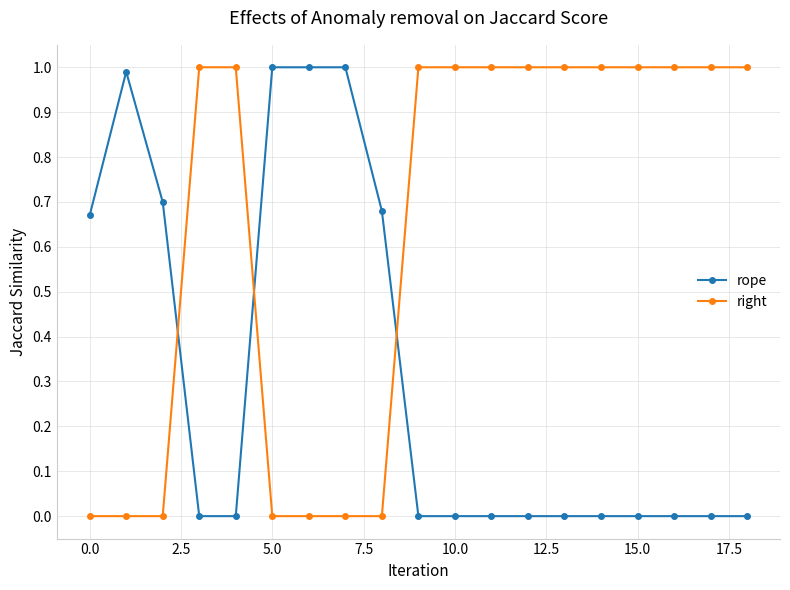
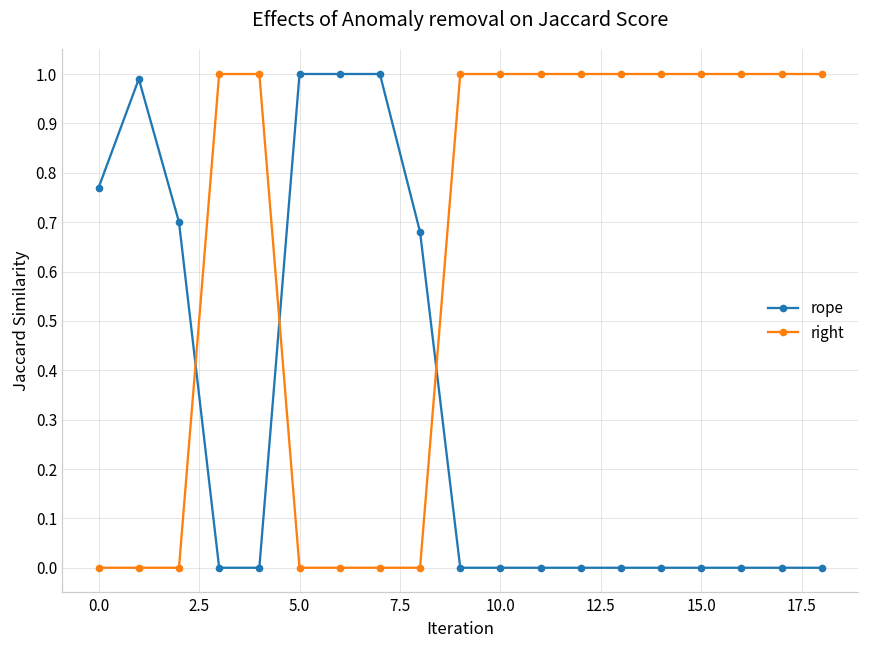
  {
    "rope": {
-     "0.0": 0.67,
+     "0.0": 0.77,
      "5.0": 1.00,
      "10.0": 0.00,
      "15.0": 0.00
    },
    "right": {
      "0.0": 0.00,
      "5.0": 0.00,
      "10.0": 1.00,
      "15.0": 1.00
    }
  }
